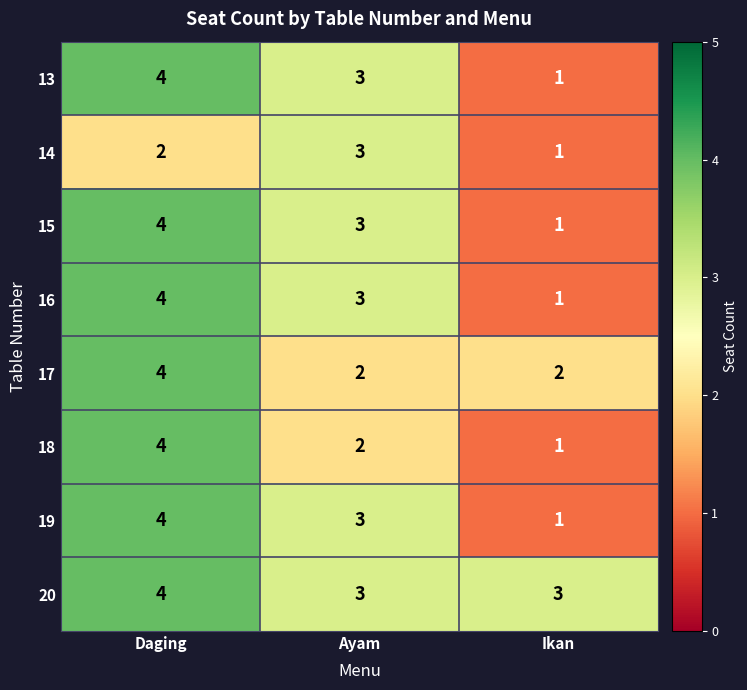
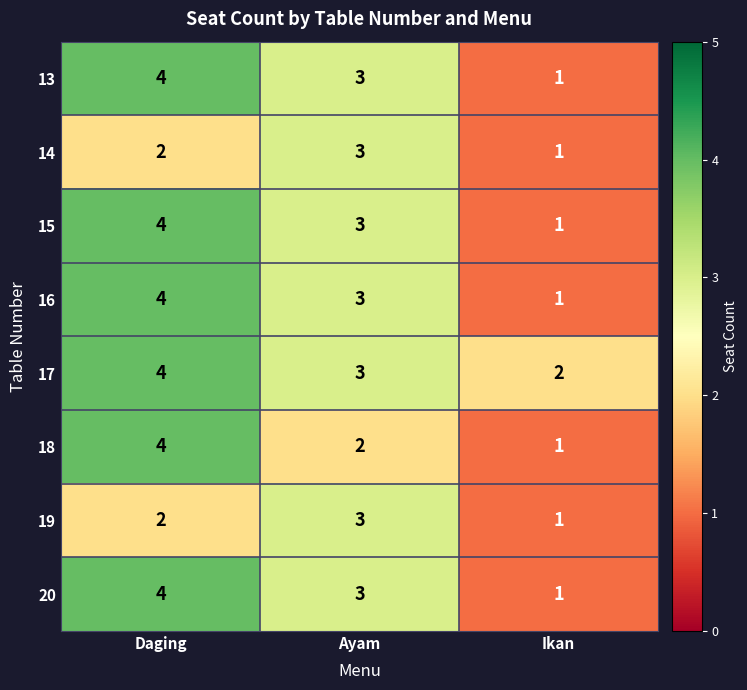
  {
    "13": {
      "Daging": 4,
      "Ayam": 3,
      "Ikan": 1
    },
    "14": {
      "Daging": 2,
      "Ayam": 3,
      "Ikan": 1
    },
    "15": {
      "Daging": 4,
      "Ayam": 3,
      "Ikan": 1
    },
    "16": {
      "Daging": 4,
      "Ayam": 3,
      "Ikan": 1
    },
    "17": {
      "Daging": 4,
-     "Ayam": 2,
+     "Ayam": 3,
      "Ikan": 2
    },
    "18": {
      "Daging": 4,
      "Ayam": 2,
      "Ikan": 1
    },
    "19": {
-     "Daging": 4,
+     "Daging": 2,
      "Ayam": 3,
      "Ikan": 1
    },
    "20": {
      "Daging": 4,
      "Ayam": 3,
-     "Ikan": 3
+     "Ikan": 1
    }
  }
